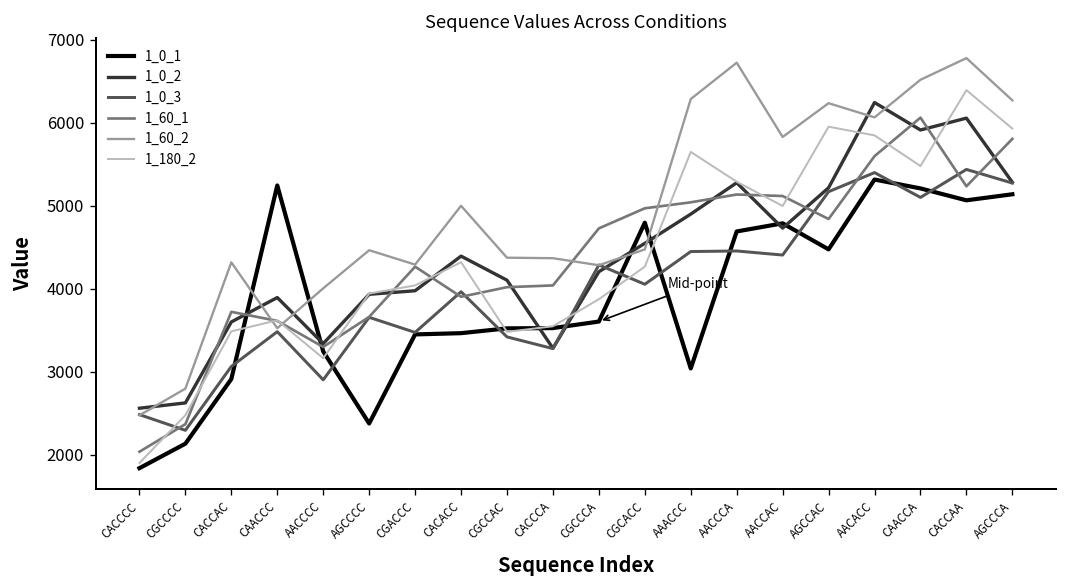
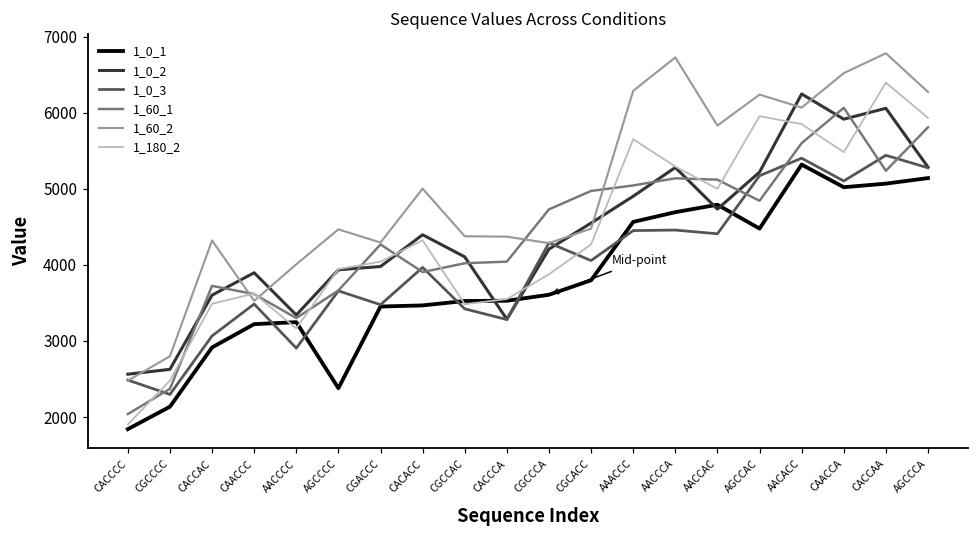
  {
    "1_0_1": {
      "CACCCC": 1800,
      "CGCCCC": 2100,
      "CACCAC": 2900,
-     "CAACCC": 5200,
+     "CAACCC": 3200,
      "AACCCC": 3200,
      "AGCCCC": 2400,
      "CACACC": 3500,
      "CGCCAC": 3500,
      "CGCCCA": 3600,
-     "CGCACC": 4800,
-     "AAACCC": 3000,
+     "CGCACC": 3800,
+     "AAACCC": 4600,
      "AACCCA": 4700,
      "AACCAC": 4800,
      "AGCCAC": 4500,
      "AACACC": 5300,
-     "CAACCA": 5200,
+     "CAACCA": 5000,
      "CACCAA": 5100,
      "AGCCCA": 5100
    }
  }
